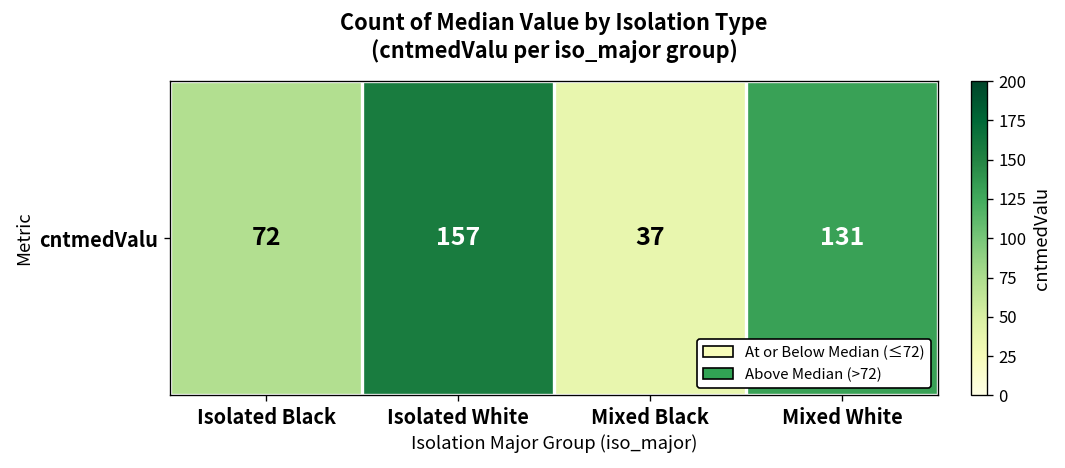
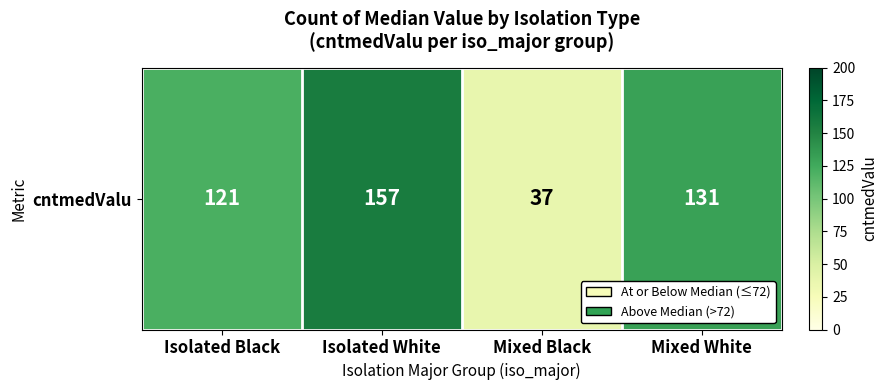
  {
    "cntmedValu": {
-     "Isolated Black": 72,
+     "Isolated Black": 121,
      "Isolated White": 157,
      "Mixed Black": 37,
      "Mixed White": 131
    }
  }
